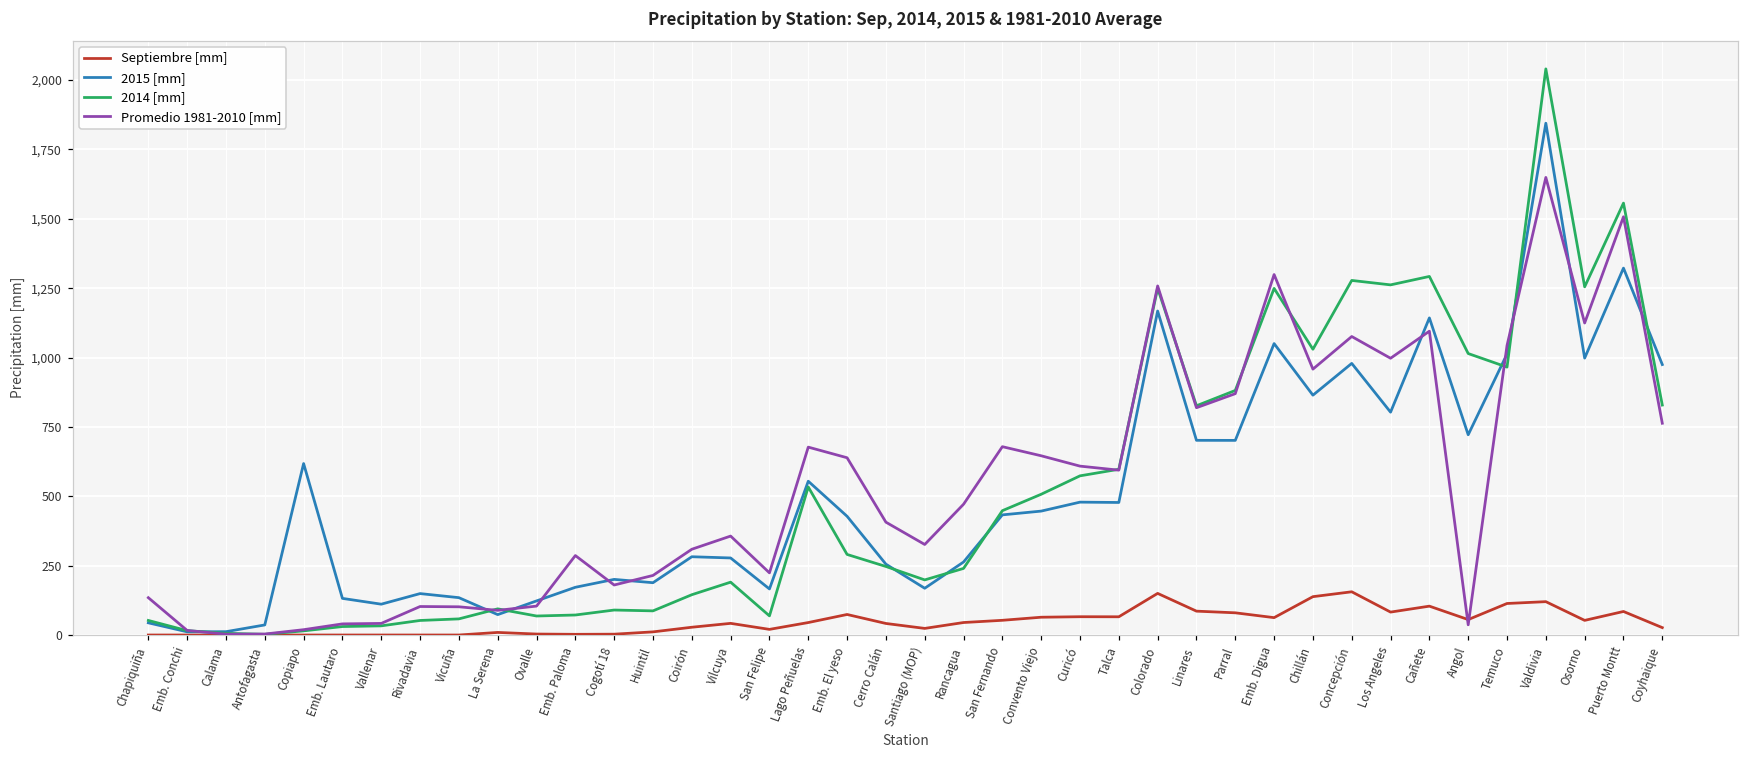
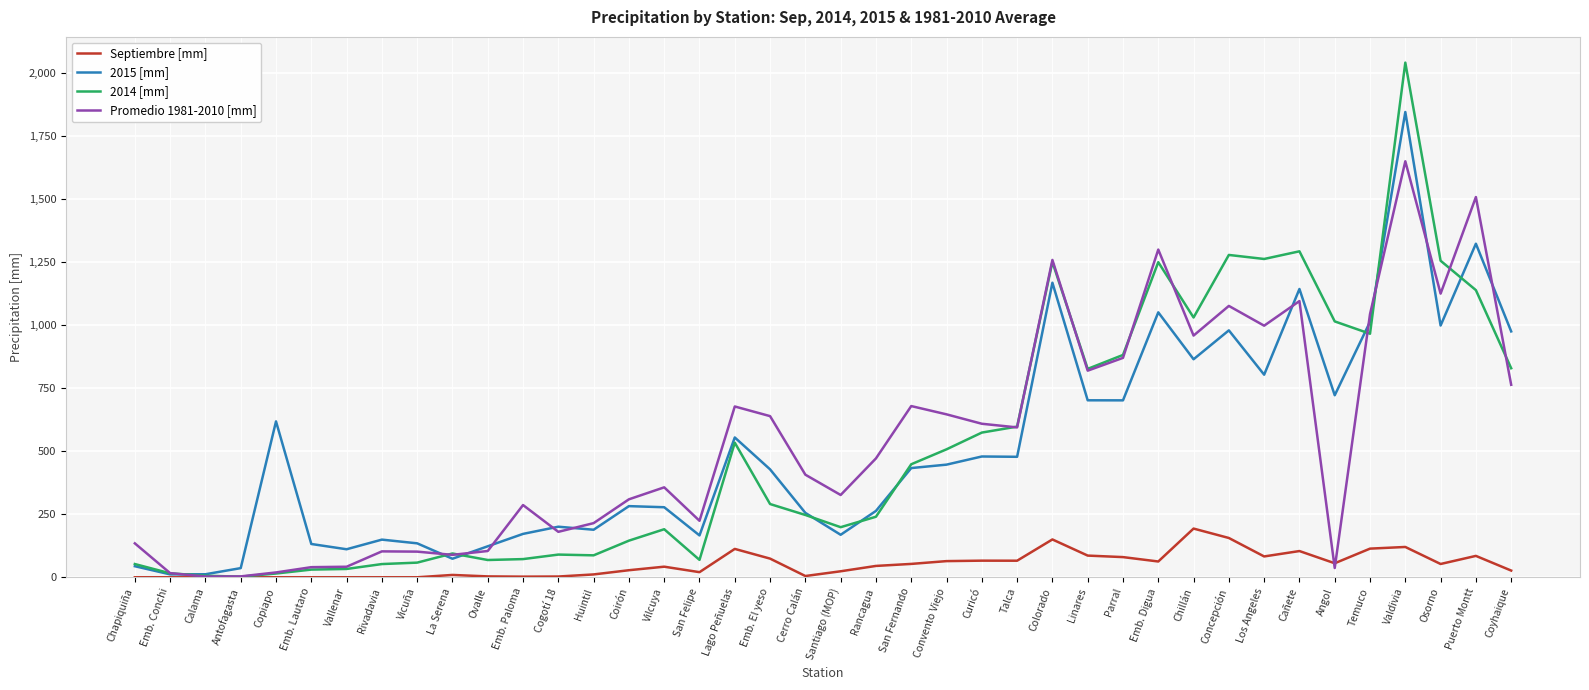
  {
    "Septiembre [mm]": {
      "Chapiquiña": "0",
      "Emb. Conchi": "0",
      "Copiapo": "0",
      "Emb. Lautaro": "0",
      "Vallenar": "0",
      "Rivadavia": "0",
      "Vicuña": "0",
      "La Serena": "10",
      "Ovalle": "0",
      "Emb. Paloma": "0",
      "Cogotí 18": "0",
      "Huintil": "10",
      "Coirón": "30",
      "Vilcuya": "40",
      "San Felipe": "20",
-     "Lago Peñuelas": "40",
+     "Lago Peñuelas": "110",
      "Emb. El yeso": "70",
-     "Cerro Calán": "40",
+     "Cerro Calán": "10",
      "Santiago (MOP)": "20",
      "Rancagua": "50",
      "San Fernando": "50",
      "Convento Viejo": "60",
      "Curicó": "70",
      "Talca": "70",
      "Colorado": "150",
      "Linares": "90",
      "Parral": "80",
      "Emb. Digua": "60",
-     "Chillán": "140",
+     "Chillán": "190",
      "Concepción": "160",
      "Los Angeles": "80",
      "Cañete": "100",
      "Angol": "60",
      "Temuco": "110",
      "Valdivia": "120",
      "Osorno": "50",
      "Puerto Montt": "80",
      "Coyhaique": "30"
    },
    "2015 [mm]": {
      "Antofagasta": "40",
      "Copiapo": "620",
      "Emb. Lautaro": "130",
      "Vallenar": "110",
      "Rivadavia": "150",
      "Vicuña": "130",
      "La Serena": "70",
      "Ovalle": "120",
      "Emb. Paloma": "170",
      "Cogotí 18": "200",
      "Huintil": "190",
      "Coirón": "280",
      "Vilcuya": "280",
      "San Felipe": "170",
      "Lago Peñuelas": "550",
      "Emb. El yeso": "430",
      "Santiago (MOP)": "170",
      "Rancagua": "260",
      "San Fernando": "430",
      "Convento Viejo": "450",
      "Curicó": "480",
      "Talca": "480",
      "Colorado": "1,170",
      "Linares": "700",
      "Parral": "700",
      "Emb. Digua": "1,050",
      "Chillán": "860",
      "Concepción": "980",
      "Los Angeles": "800",
      "Cañete": "1,140",
      "Angol": "720",
      "Temuco": "1,010",
      "Valdivia": "1,840",
      "Osorno": "1,000",
      "Puerto Montt": "1,320",
      "Coyhaique": "970"
    },
    "2014 [mm]": {
      "Rivadavia": "50",
      "Vicuña": "60",
      "Ovalle": "70",
      "Emb. Paloma": "70",
      "Cogotí 18": "90",
      "Huintil": "90",
      "Coirón": "150",
      "Vilcuya": "190",
      "San Felipe": "70",
      "Lago Peñuelas": "530",
      "Emb. El yeso": "290",
      "Santiago (MOP)": "200",
      "Rancagua": "240",
      "San Fernando": "450",
      "Convento Viejo": "510",
      "Curicó": "570",
      "Parral": "880",
      "Emb. Digua": "1,250",
      "Chillán": "1,030",
      "Concepción": "1,280",
      "Los Angeles": "1,260",
      "Cañete": "1,290",
      "Angol": "1,010",
      "Temuco": "970",
      "Valdivia": "2,040",
      "Osorno": "1,260",
-     "Puerto Montt": "1,560",
+     "Puerto Montt": "1,140",
      "Coyhaique": "830"
    },
    "Promedio 1981-2010 [mm]": {
      "Chapiquiña": "130",
      "Rivadavia": "100",
      "Vicuña": "100",
      "Ovalle": "100",
      "Emb. Paloma": "290",
      "Cogotí 18": "180",
      "Huintil": "210",
      "Coirón": "310",
      "Vilcuya": "360",
      "San Felipe": "220",
      "Lago Peñuelas": "680",
      "Emb. El yeso": "640",
      "Cerro Calán": "410",
      "Santiago (MOP)": "330",
      "Rancagua": "470",
      "San Fernando": "680",
      "Convento Viejo": "650",
      "Curicó": "610",
      "Parral": "870",
      "Emb. Digua": "1,300",
      "Chillán": "960",
      "Concepción": "1,080",
      "Los Angeles": "1,000",
      "Cañete": "1,100",
      "Angol": "40",
      "Temuco": "1,040",
      "Valdivia": "1,650",
      "Osorno": "1,120",
      "Puerto Montt": "1,510",
      "Coyhaique": "760"
    }
  }
